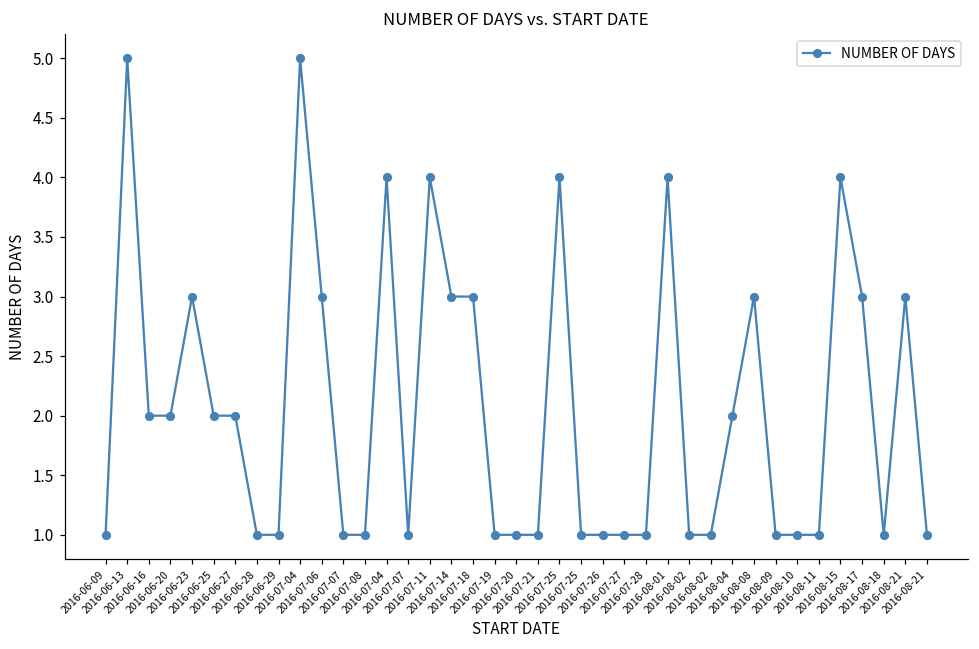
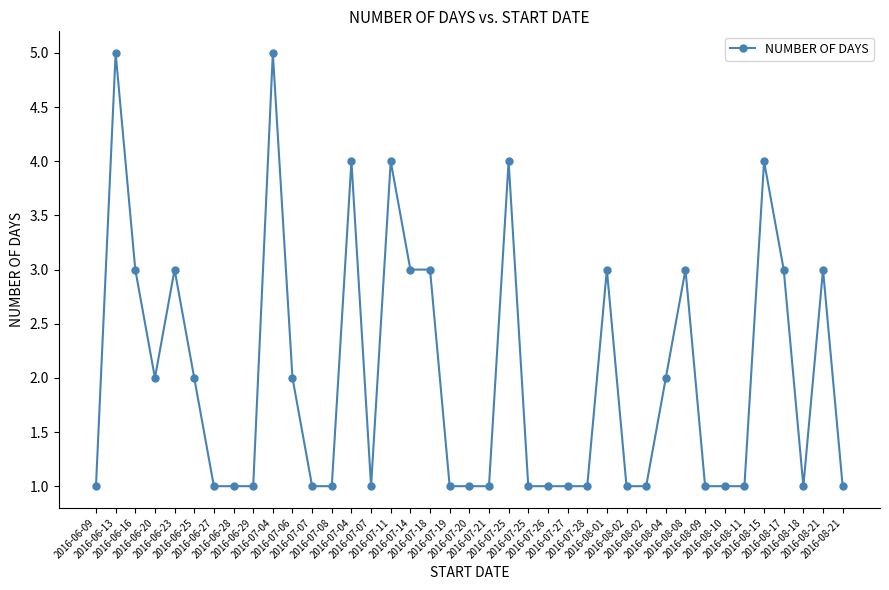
  {
    "2016-06-09": 1,
    "2016-06-13": 5,
-   "2016-06-16": 2,
+   "2016-06-16": 3,
    "2016-06-20": 2,
    "2016-06-23": 3,
    "2016-06-25": 2,
-   "2016-06-27": 2,
+   "2016-06-27": 1,
    "2016-06-28": 1,
    "2016-06-29": 1,
-   "2016-07-06": 3,
+   "2016-07-06": 2,
    "2016-07-08": 1,
    "2016-07-11": 4,
    "2016-07-14": 3,
    "2016-07-18": 3,
    "2016-07-19": 1,
    "2016-07-20": 1,
    "2016-07-21": 1,
    "2016-07-26": 1,
    "2016-07-27": 1,
    "2016-07-28": 1,
-   "2016-08-01": 4,
+   "2016-08-01": 3,
    "2016-08-04": 2,
    "2016-08-08": 3,
    "2016-08-09": 1,
    "2016-08-10": 1,
    "2016-08-11": 1,
    "2016-08-15": 4,
    "2016-08-17": 3,
    "2016-08-18": 1
  }
